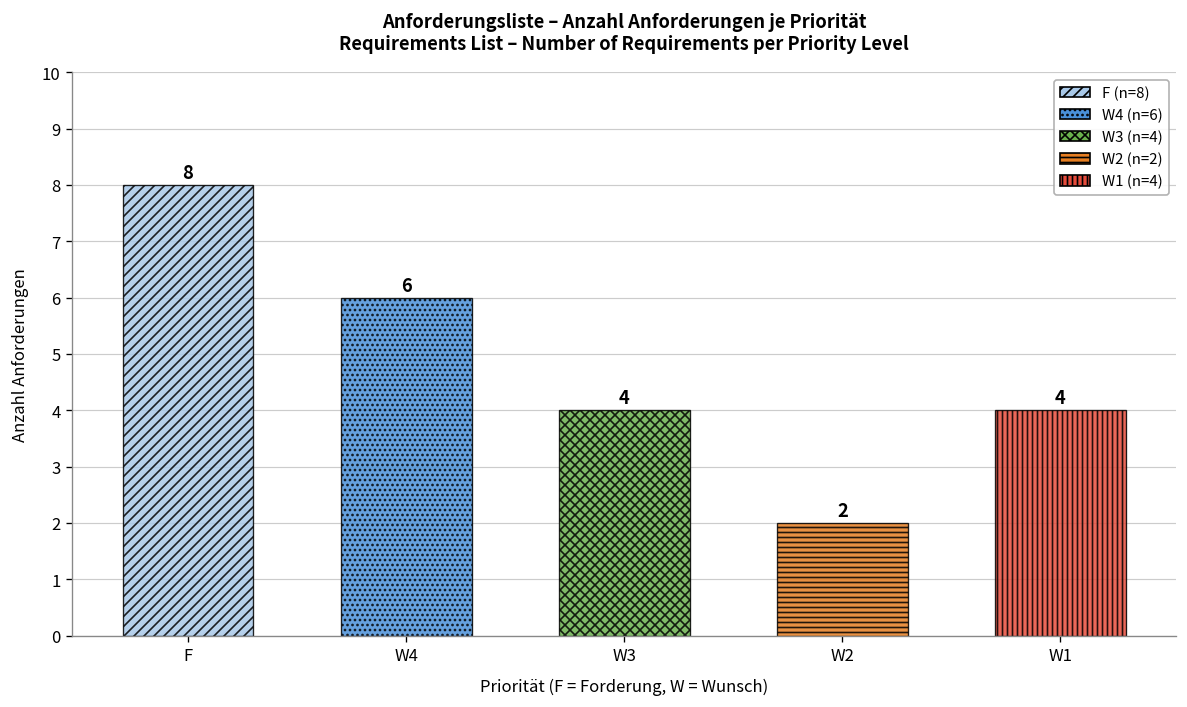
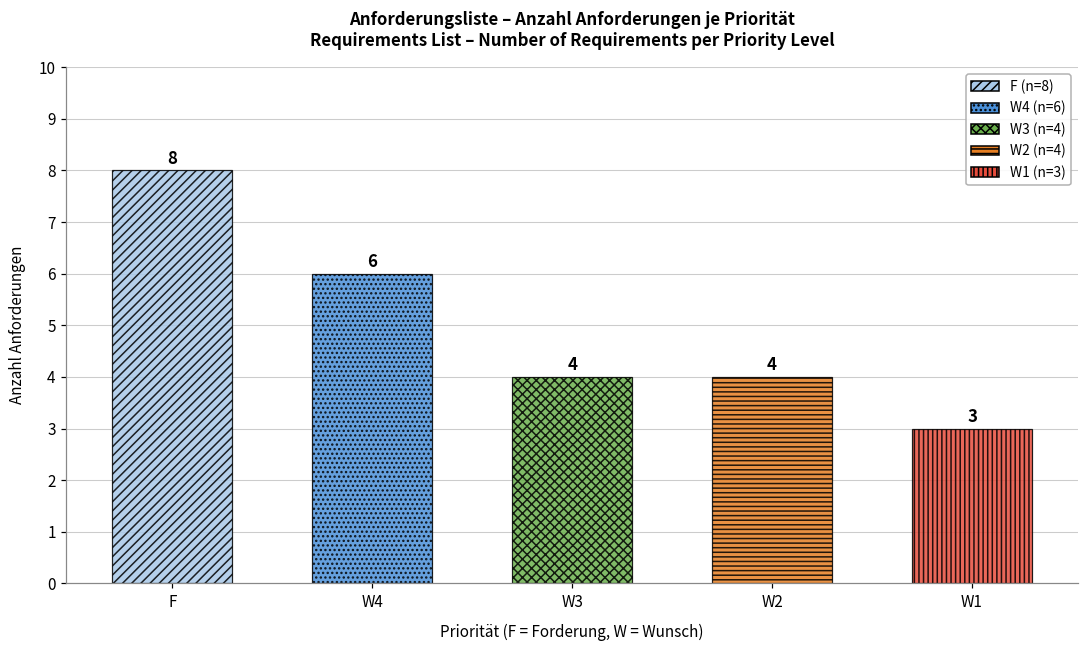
  {
    "F": 8,
    "W4": 6,
    "W3": 4,
-   "W2": 2,
-   "W1": 4
+   "W2": 4,
+   "W1": 3
  }
